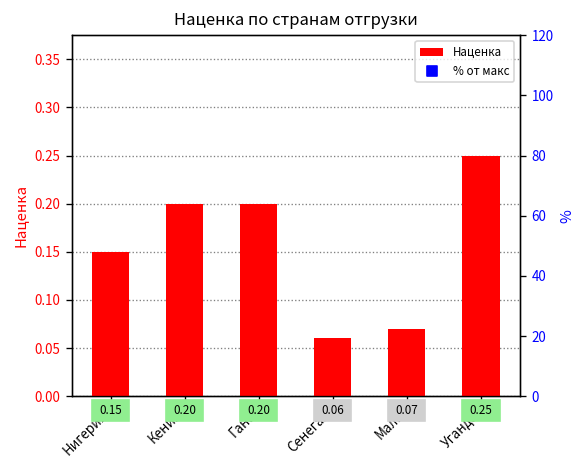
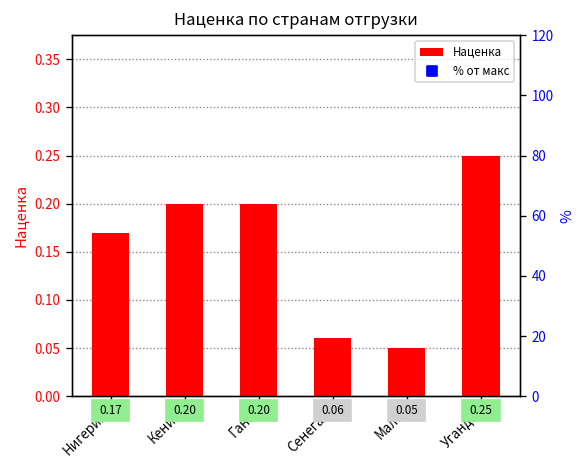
  {
    "Наценка": {
-     "Нигерия": 0.15,
-     "Мали": 0.07
+     "Нигерия": 0.17,
+     "Мали": 0.05
    }
  }
